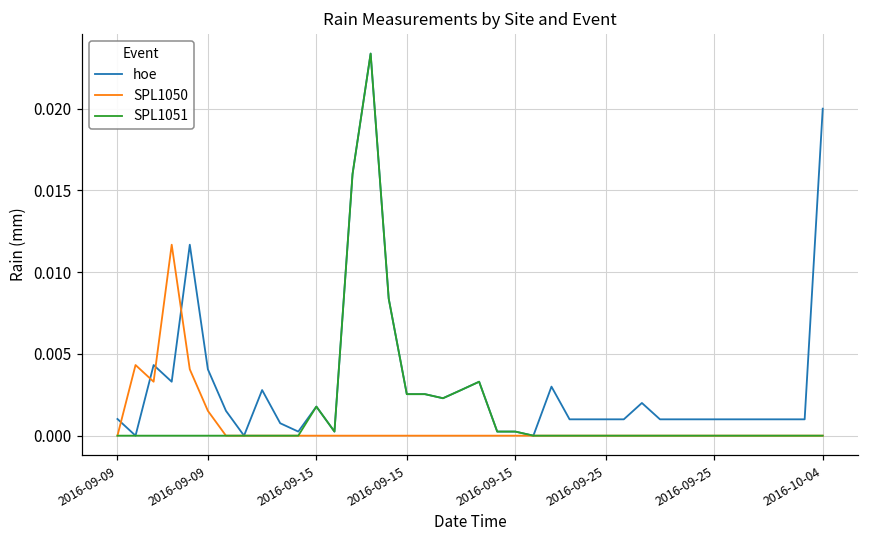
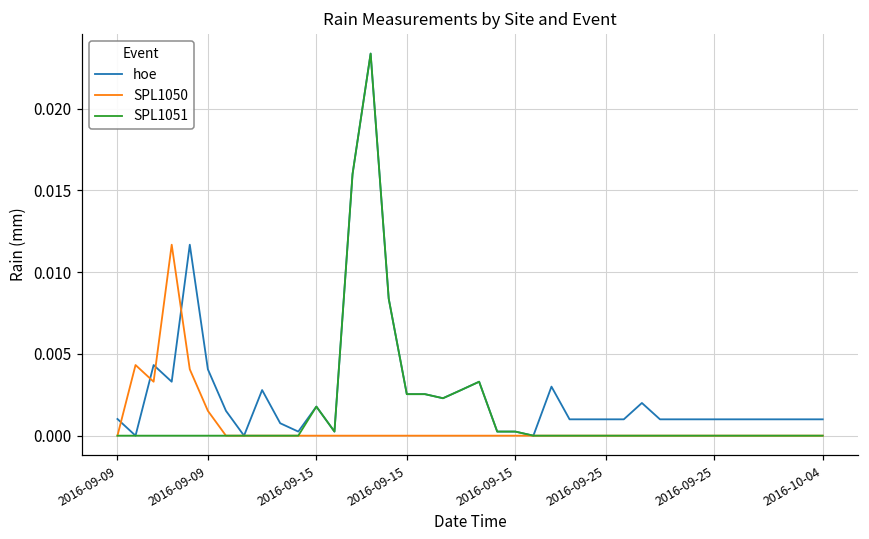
  {
    "hoe": {
-     "2016-10-04": 0.020
+     "2016-10-04": 0.001
    }
  }
